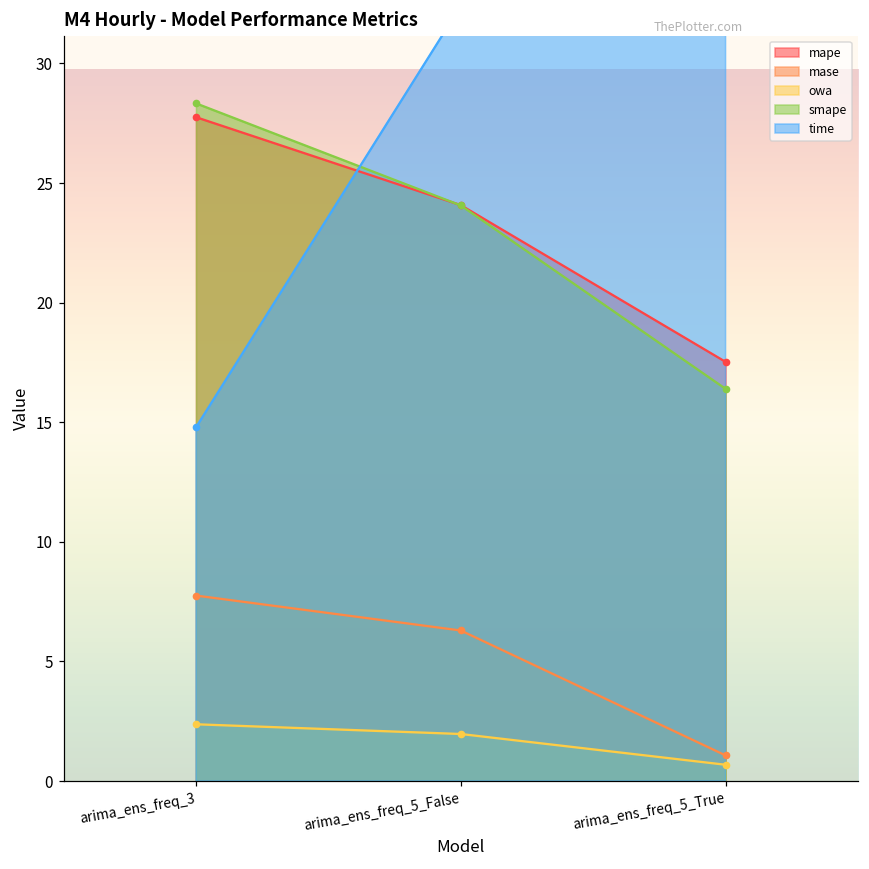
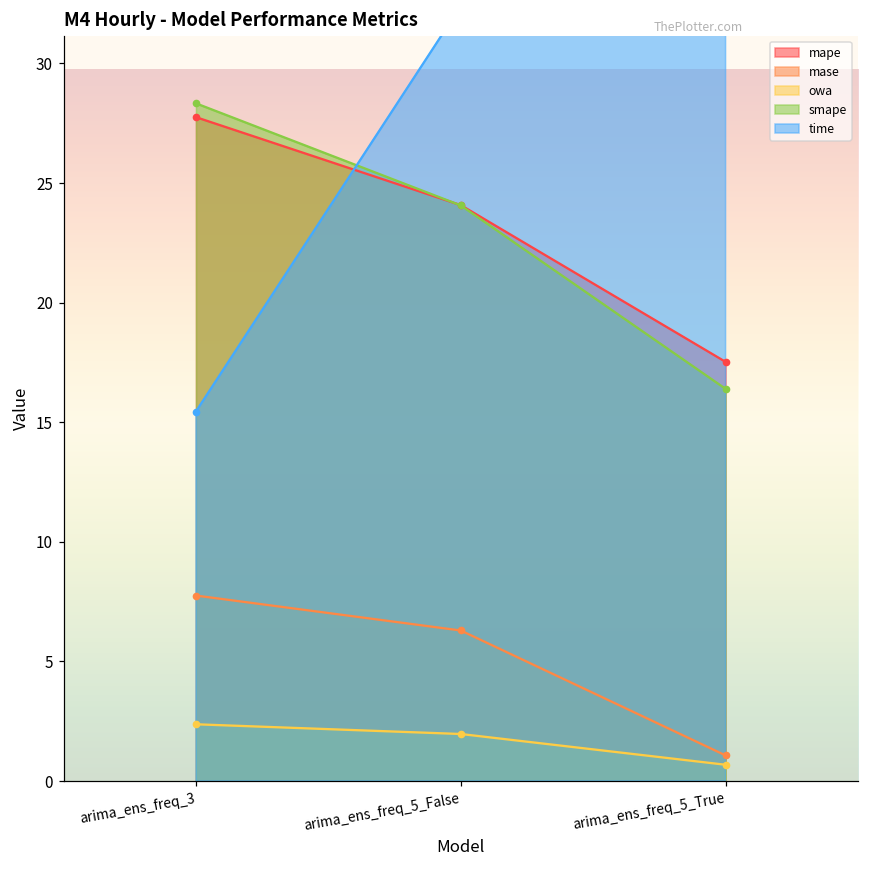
  {
    "smape": {
      "arima_ens_freq_3": 28.3,
      "arima_ens_freq_5_True": 16.4
    },
    "time": {
-     "arima_ens_freq_3": 14.8
+     "arima_ens_freq_3": 15.4
    }
  }
